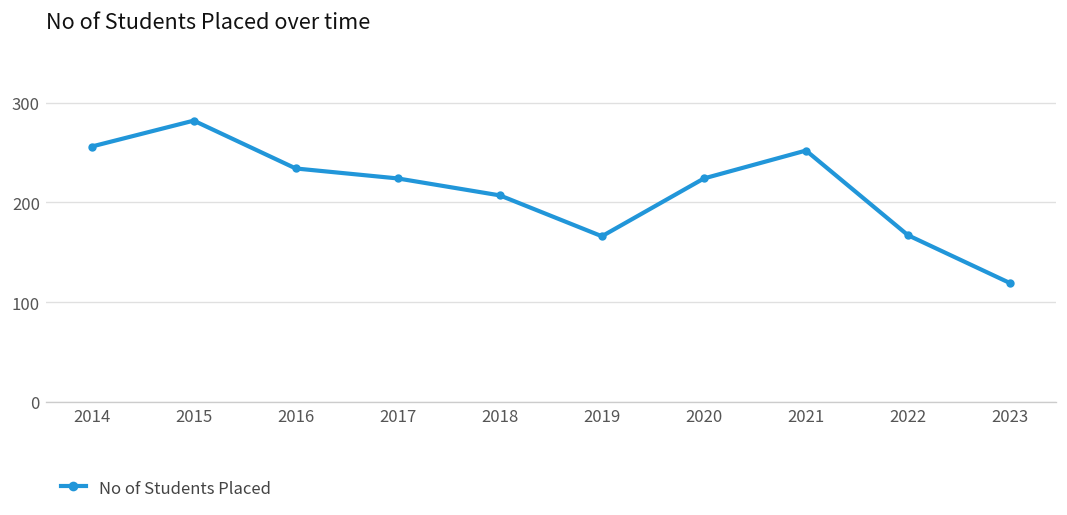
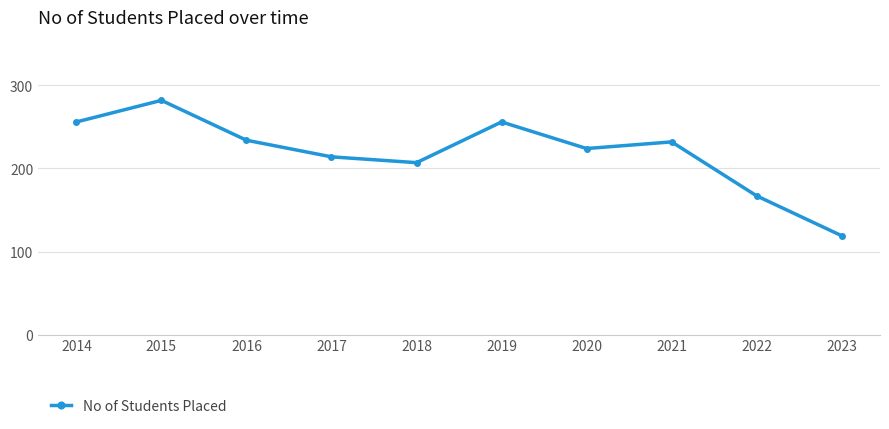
  {
    "2014": 260,
    "2015": 280,
    "2016": 230,
-   "2017": 220,
+   "2017": 210,
    "2018": 210,
-   "2019": 170,
+   "2019": 260,
    "2020": 220,
-   "2021": 250,
+   "2021": 230,
    "2022": 170,
    "2023": 120
  }
